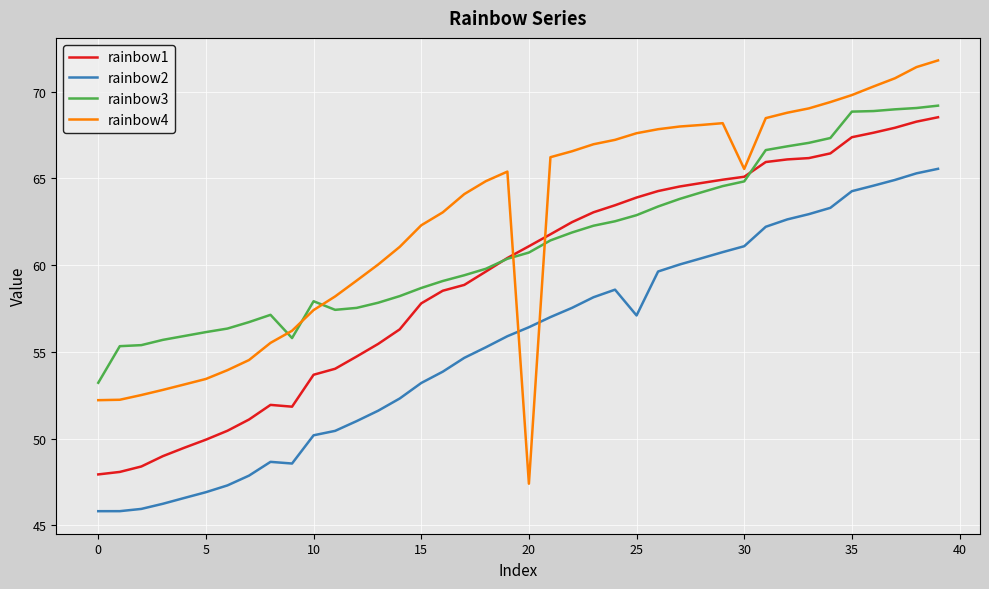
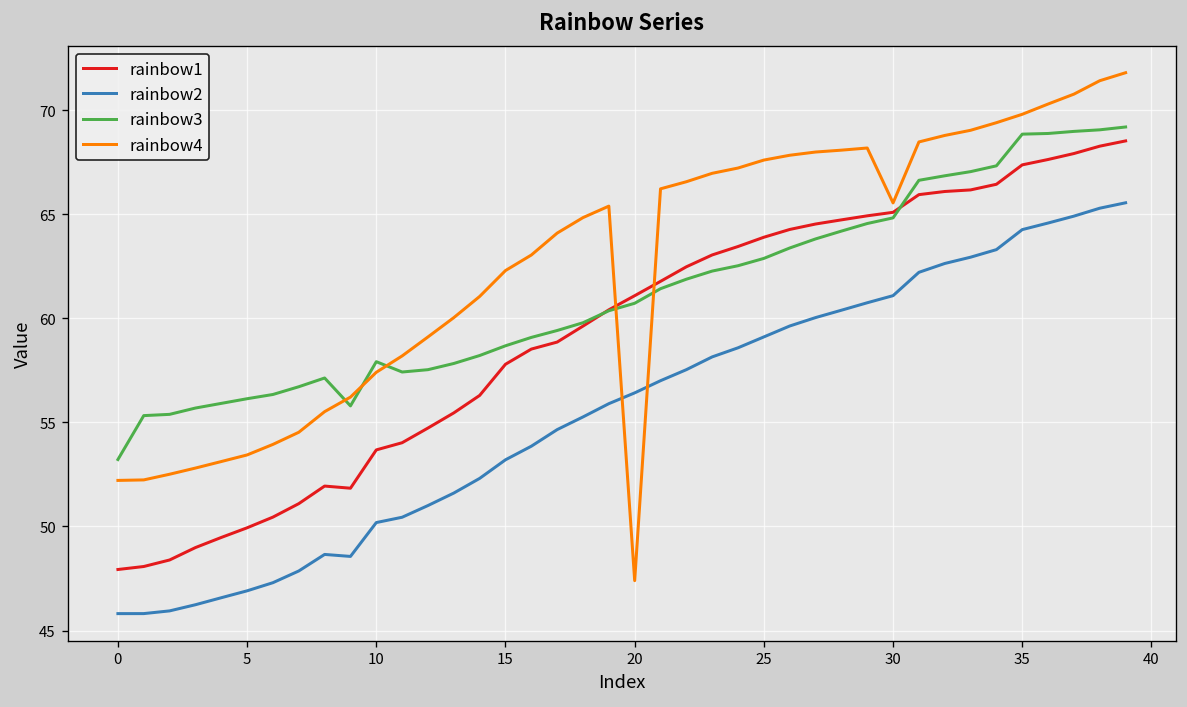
  {
    "rainbow1": {
      "0": 47.9,
      "5": 49.9,
      "10": 53.7,
      "15": 57.8,
      "20": 61.1,
      "25": 63.9,
      "30": 65.1,
      "35": 67.4
    },
    "rainbow2": {
      "0": 45.8,
      "5": 46.9,
      "10": 50.2,
      "15": 53.2,
      "20": 56.4,
-     "25": 57.1,
+     "25": 59.1,
      "30": 61.1,
      "35": 64.3
    },
    "rainbow3": {
      "0": 53.2,
      "5": 56.1,
      "10": 57.9,
      "15": 58.7,
      "20": 60.7,
      "25": 62.9,
      "30": 64.8,
      "35": 68.9
    },
    "rainbow4": {
      "0": 52.2,
      "5": 53.4,
      "10": 57.4,
      "15": 62.3,
      "20": 47.4,
      "25": 67.6,
      "30": 65.6,
      "35": 69.8
    }
  }
